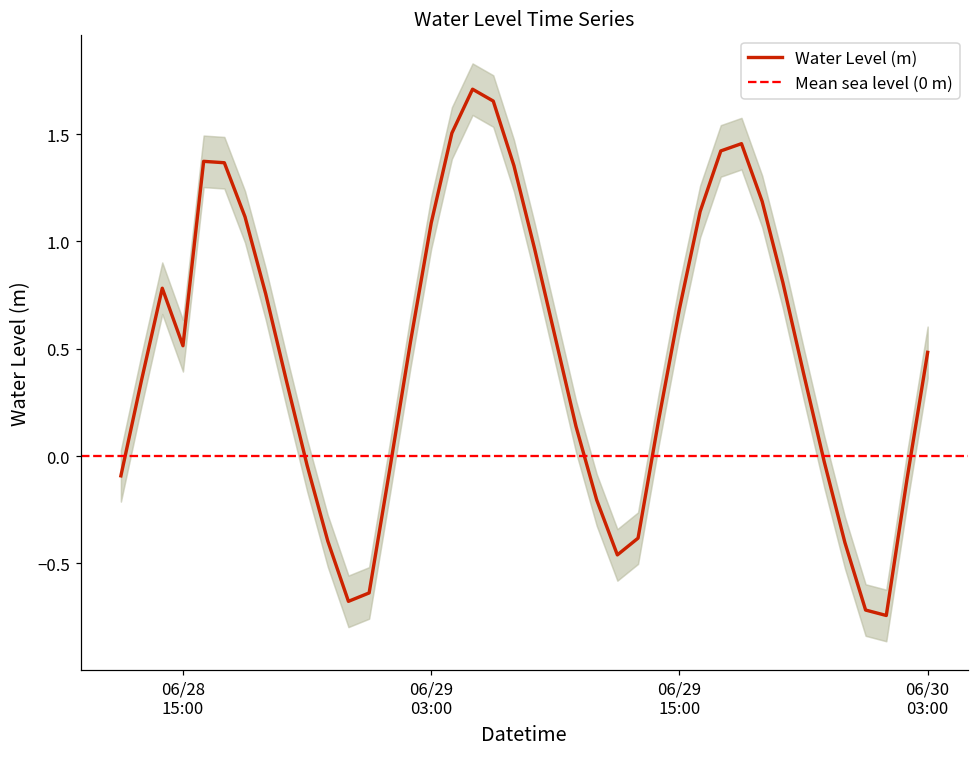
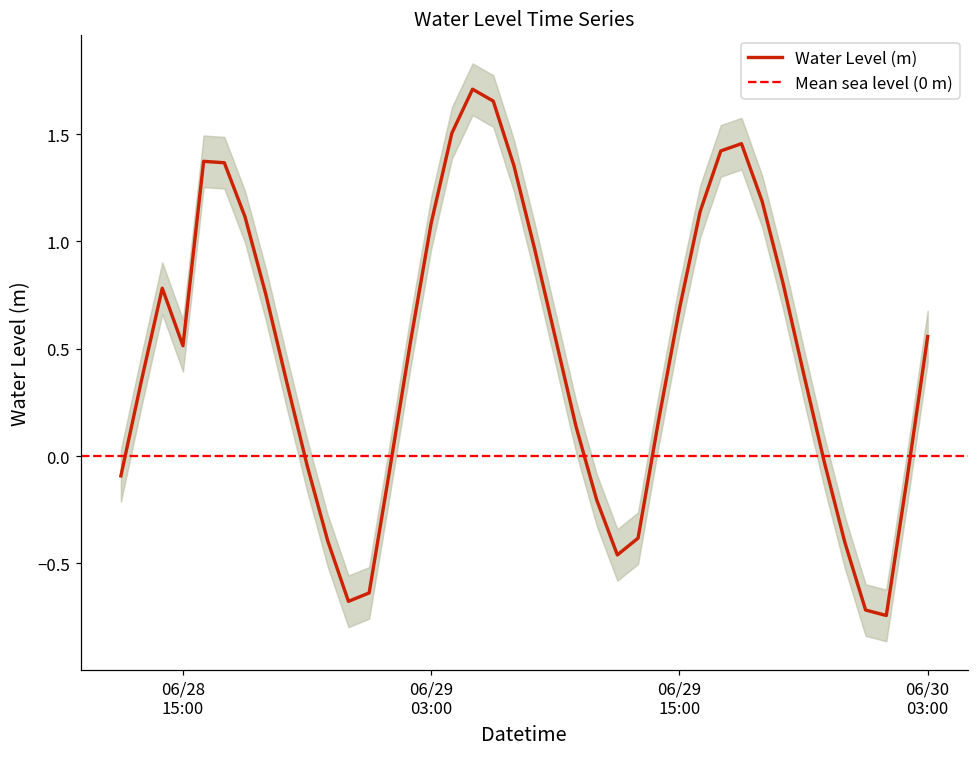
  {
    "Water Level (m)": {
      "06/28 15:00": 0.51,
      "06/29 03:00": 1.09,
      "06/29 15:00": 0.69,
-     "06/30 03:00": 0.48
+     "06/30 03:00": 0.56
    }
  }
